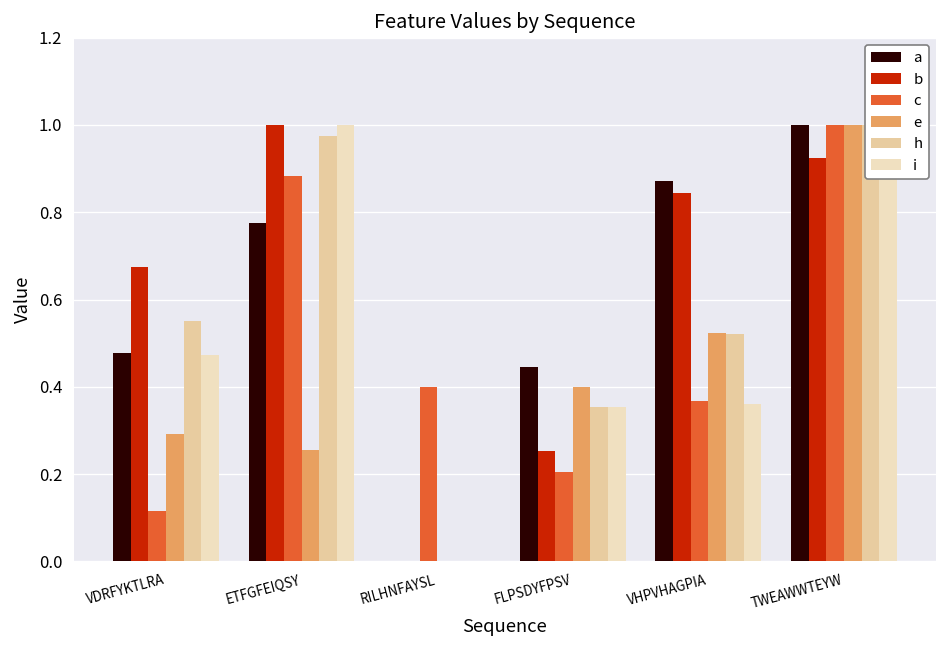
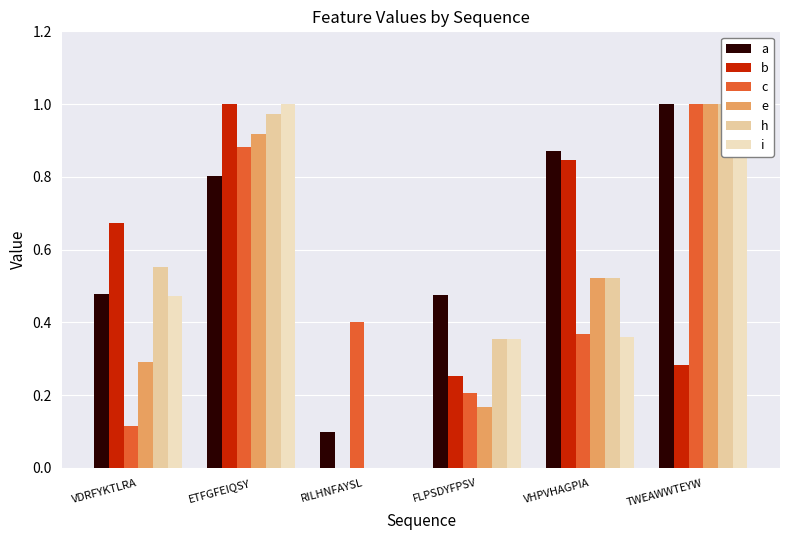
  {
    "a": {
      "VDRFYKTLRA": 0.48,
-     "ETFGFEIQSY": 0.77,
-     "RILHNFAYSL": 0.0,
-     "FLPSDYFPSV": 0.45,
+     "ETFGFEIQSY": 0.80,
+     "RILHNFAYSL": 0.1,
+     "FLPSDYFPSV": 0.47,
      "VHPVHAGPIA": 0.87,
      "TWEAWWTEYW": 1.00
    },
    "b": {
      "VDRFYKTLRA": 0.67,
      "ETFGFEIQSY": 1.00,
      "RILHNFAYSL": 0.00,
      "FLPSDYFPSV": 0.25,
      "VHPVHAGPIA": 0.84,
-     "TWEAWWTEYW": 0.92
+     "TWEAWWTEYW": 0.28
    },
    "c": {
      "VDRFYKTLRA": 0.12,
      "ETFGFEIQSY": 0.88,
      "RILHNFAYSL": 0.40,
      "FLPSDYFPSV": 0.21,
      "VHPVHAGPIA": 0.37,
      "TWEAWWTEYW": 1.00
    },
    "e": {
      "VDRFYKTLRA": 0.29,
-     "ETFGFEIQSY": 0.26,
+     "ETFGFEIQSY": 0.92,
      "RILHNFAYSL": 0.00,
-     "FLPSDYFPSV": 0.40,
+     "FLPSDYFPSV": 0.17,
      "VHPVHAGPIA": 0.52,
      "TWEAWWTEYW": 1.00
    }
  }
